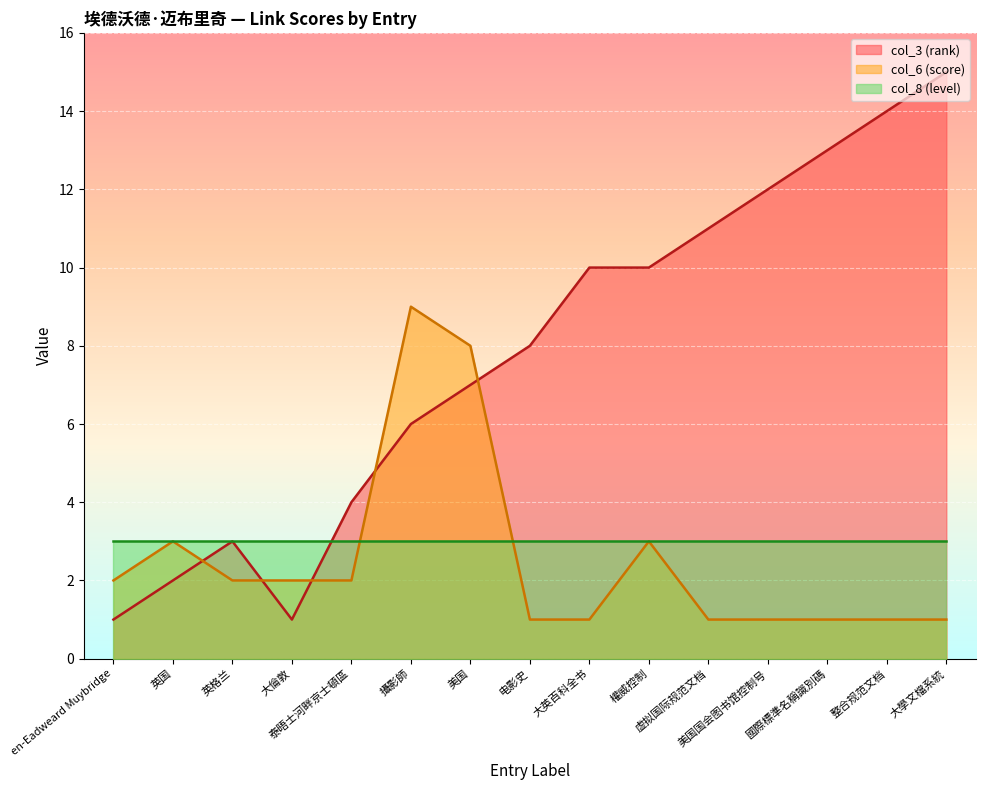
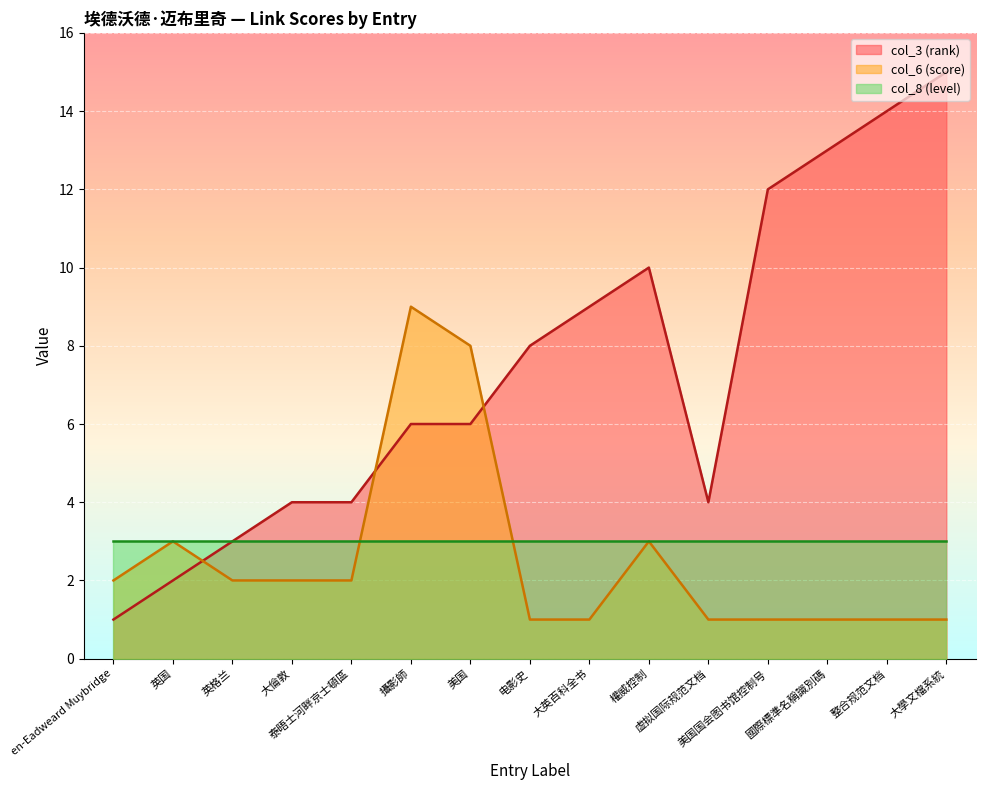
  {
    "col_3 (rank)": {
      "en-Eadweard Muybridge": 1,
      "英国": 2,
-     "大倫敦": 1,
+     "大倫敦": 4,
      "泰晤士河畔京士頓區": 4,
      "攝影師": 6,
-     "美国": 7,
+     "美国": 6,
      "电影史": 8,
-     "大英百科全书": 10,
+     "大英百科全书": 9,
      "權威控制": 10,
-     "虚拟国际规范文档": 11,
+     "虚拟国际规范文档": 4,
      "美国国会图书馆控制号": 12,
      "國際標準名稱識別碼": 13,
      "整合规范文档": 14
    },
    "col_6 (score)": {
      "en-Eadweard Muybridge": 2,
      "英格兰": 2,
      "大倫敦": 2,
      "泰晤士河畔京士頓區": 2,
      "攝影師": 9,
      "美国": 8,
      "电影史": 1,
      "大英百科全书": 1,
      "虚拟国际规范文档": 1,
      "美国国会图书馆控制号": 1,
      "國際標準名稱識別碼": 1,
      "整合规范文档": 1,
      "大學文檔系統": 1
    },
    "col_8 (level)": {
      "en-Eadweard Muybridge": 3,
      "大倫敦": 3,
      "泰晤士河畔京士頓區": 3,
      "攝影師": 3,
      "美国": 3,
      "电影史": 3,
      "大英百科全书": 3,
      "虚拟国际规范文档": 3,
      "美国国会图书馆控制号": 3,
      "國際標準名稱識別碼": 3,
      "整合规范文档": 3,
      "大學文檔系統": 3
    }
  }
